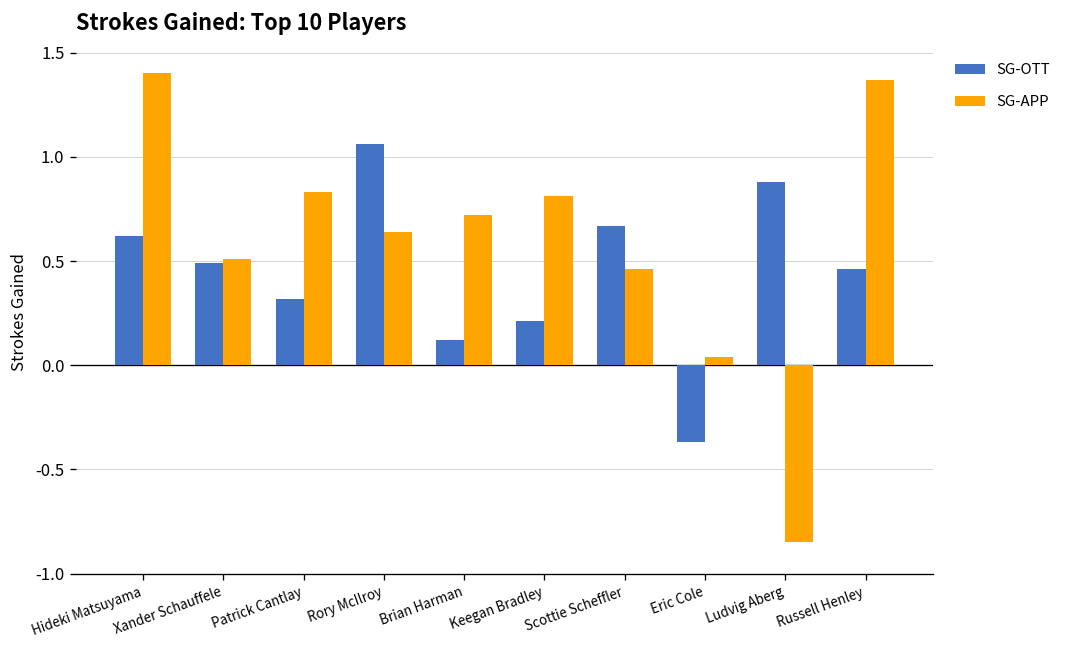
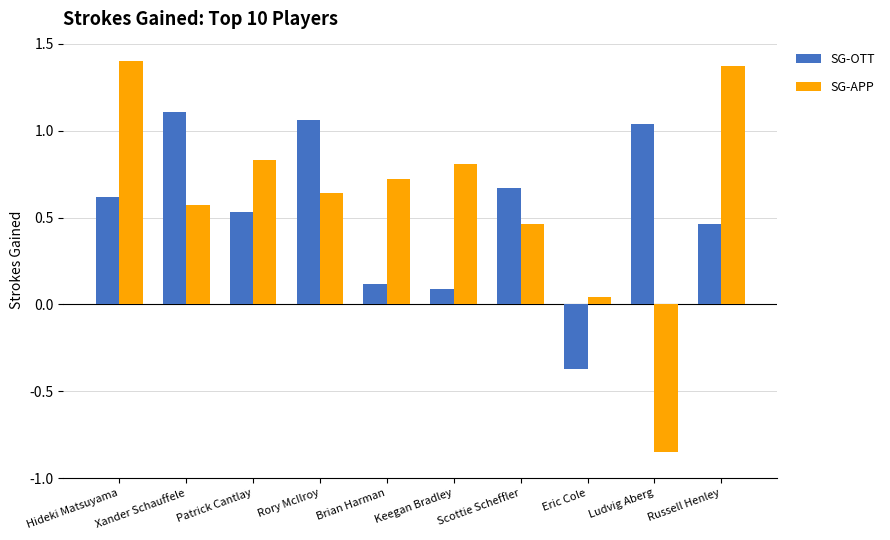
  {
    "SG-OTT": {
      "Hideki Matsuyama": 0.62,
-     "Xander Schauffele": 0.49,
-     "Patrick Cantlay": 0.32,
+     "Xander Schauffele": 1.11,
+     "Patrick Cantlay": 0.53,
      "Rory McIlroy": 1.06,
      "Brian Harman": 0.12,
-     "Keegan Bradley": 0.21,
+     "Keegan Bradley": 0.09,
      "Scottie Scheffler": 0.67,
      "Eric Cole": -0.37,
-     "Ludvig Aberg": 0.88,
+     "Ludvig Aberg": 1.04,
      "Russell Henley": 0.46
    },
    "SG-APP": {
      "Hideki Matsuyama": 1.40,
-     "Xander Schauffele": 0.51,
+     "Xander Schauffele": 0.57,
      "Patrick Cantlay": 0.83,
      "Rory McIlroy": 0.64,
      "Brian Harman": 0.72,
      "Keegan Bradley": 0.81,
      "Scottie Scheffler": 0.46,
      "Eric Cole": 0.04,
      "Ludvig Aberg": -0.85,
      "Russell Henley": 1.37
    }
  }
